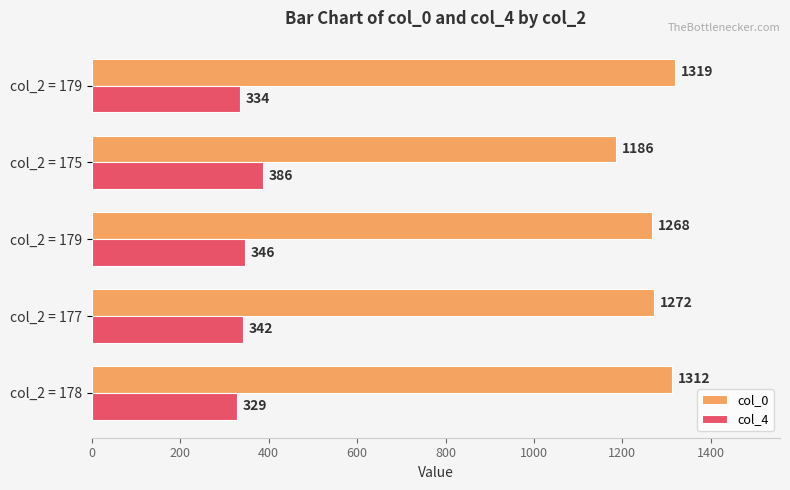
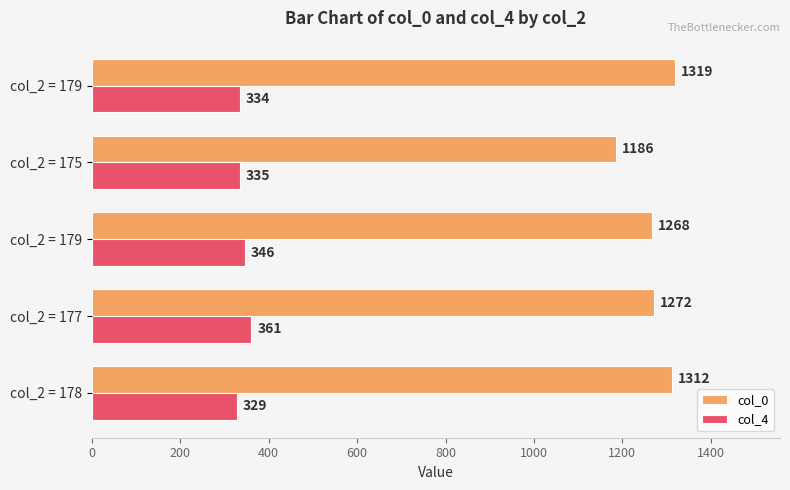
  {
    "col_0": {
      "col_2 = 175": 1186,
      "col_2 = 177": 1272,
      "col_2 = 178": 1312
    },
    "col_4": {
-     "col_2 = 175": 386,
-     "col_2 = 177": 342,
+     "col_2 = 175": 335,
+     "col_2 = 177": 361,
      "col_2 = 178": 329
    }
  }
